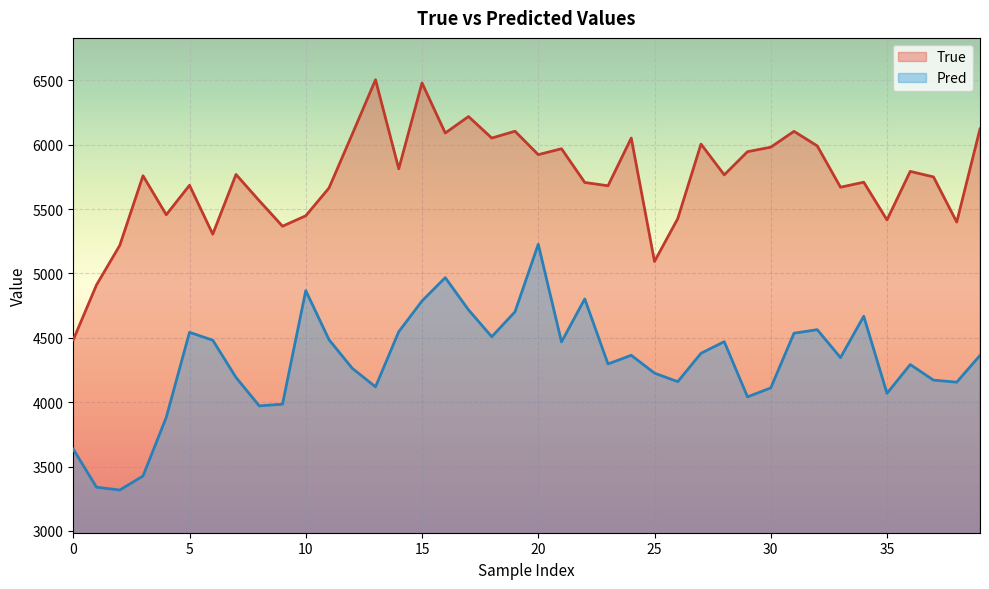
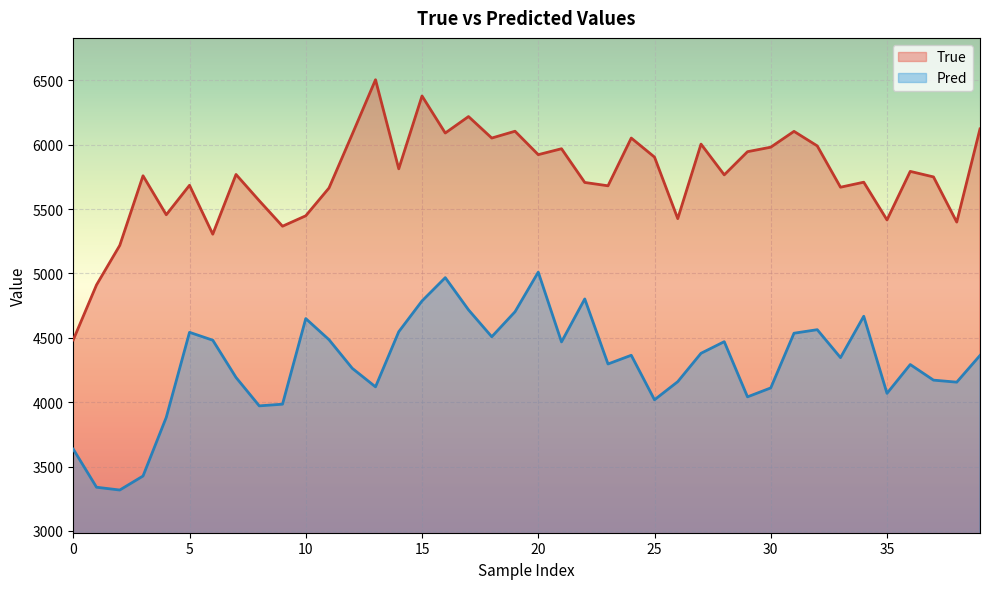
  {
    "True": {
      "0": 4480,
      "5": 5690,
      "10": 5450,
-     "15": 6480,
+     "15": 6380,
      "20": 5920,
-     "25": 5090,
+     "25": 5900,
      "30": 5980,
      "35": 5420
    },
    "Pred": {
      "0": 3630,
      "5": 4540,
-     "10": 4870,
+     "10": 4650,
      "15": 4790,
-     "20": 5230,
-     "25": 4230,
+     "20": 5010,
+     "25": 4020,
      "30": 4110,
      "35": 4070
    }
  }
